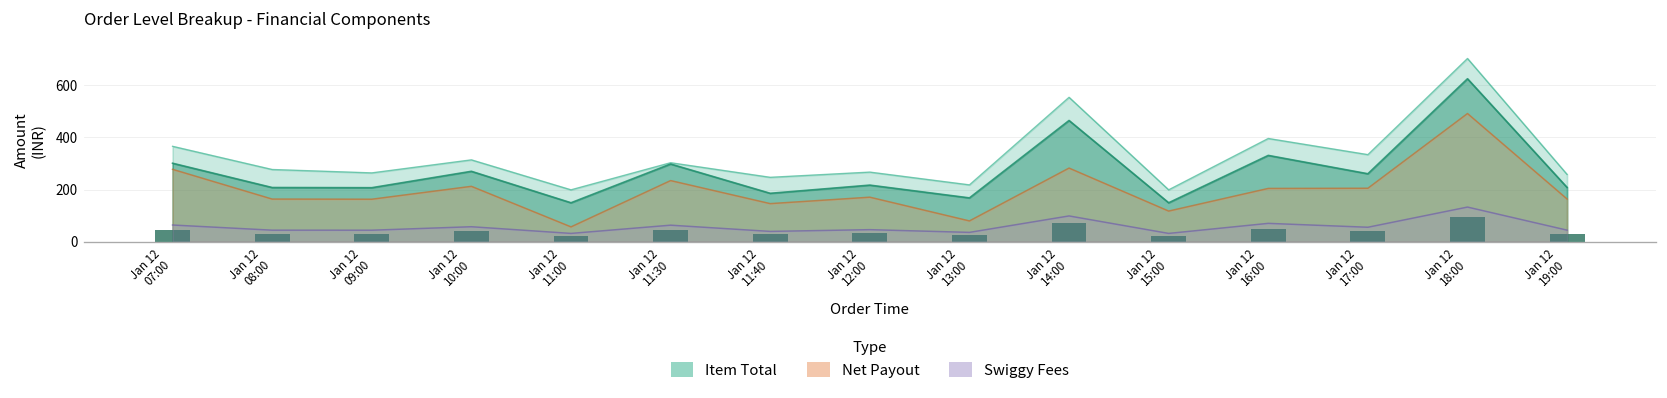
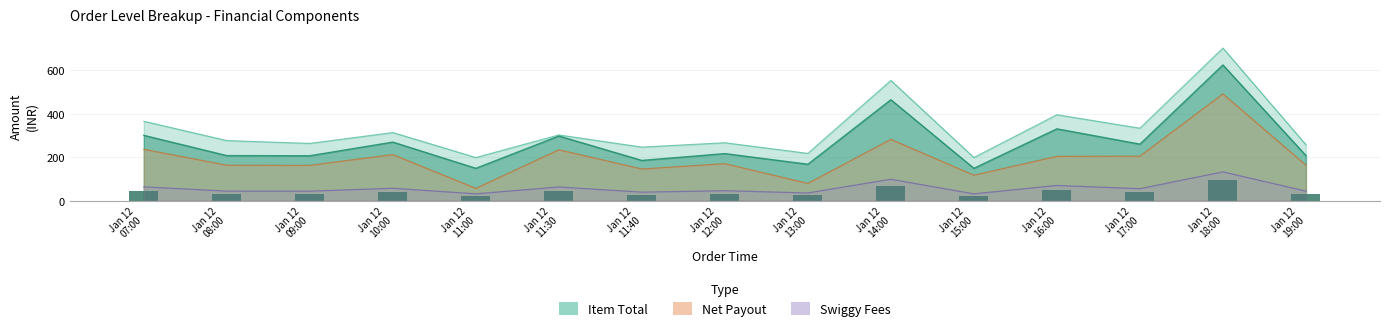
  {
    "Net Payout": {
-     "Jan 12 07:00": 280,
+     "Jan 12 07:00": 240,
      "Jan 12 08:00": 160,
      "Jan 12 09:00": 160,
      "Jan 12 10:00": 210,
      "Jan 12 11:00": 60,
      "Jan 12 11:30": 230,
      "Jan 12 11:40": 150,
      "Jan 12 12:00": 170,
      "Jan 12 13:00": 80,
      "Jan 12 14:00": 280,
      "Jan 12 15:00": 120,
      "Jan 12 16:00": 200,
      "Jan 12 17:00": 200,
      "Jan 12 18:00": 490,
      "Jan 12 19:00": 160
    }
  }
